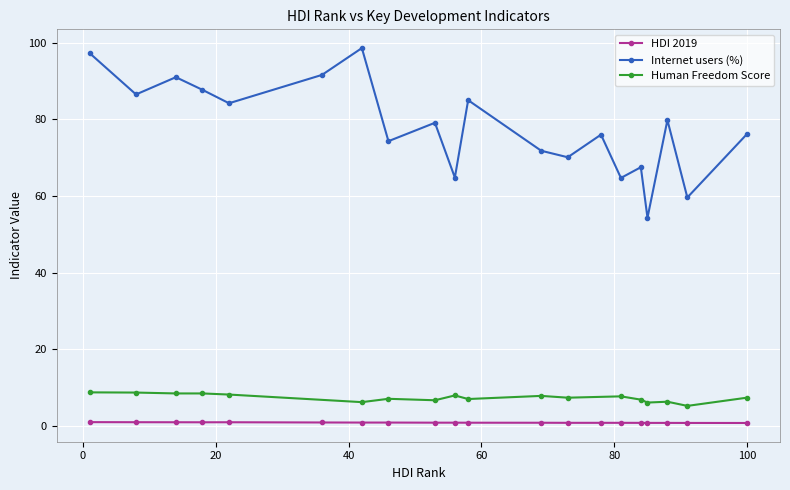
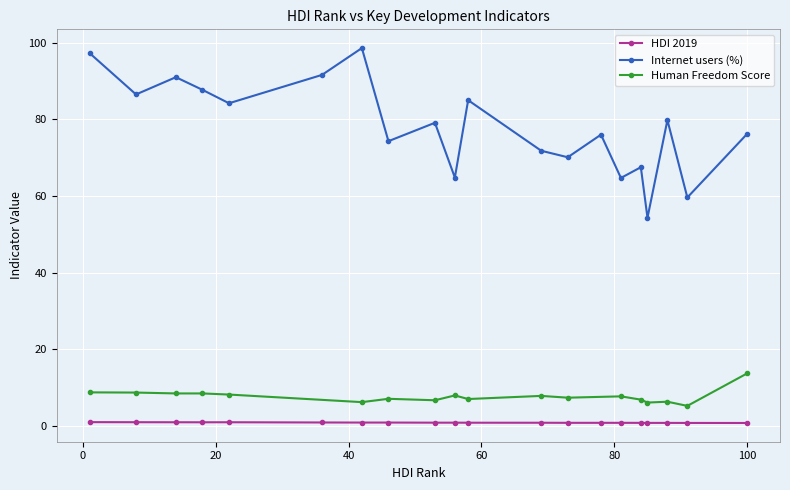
  {
    "HDI 2019": {
      "100": 1
    },
    "Internet users (%)": {
      "100": 76
    },
    "Human Freedom Score": {
-     "100": 7
+     "100": 14
    }
  }
